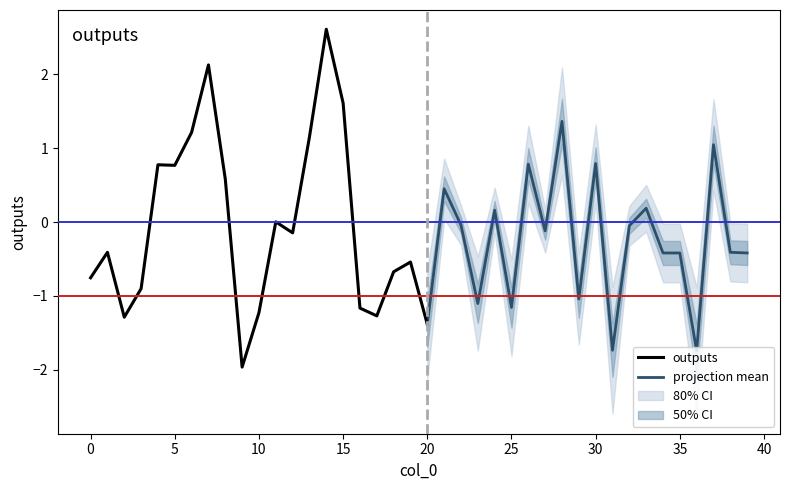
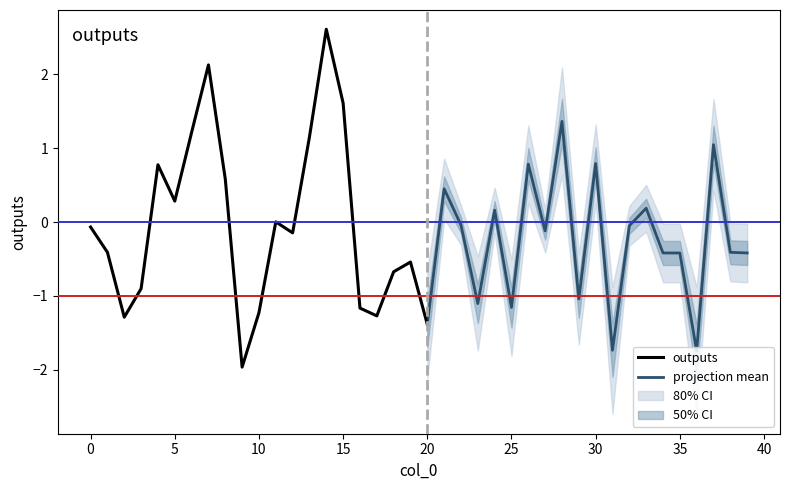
  {
    "outputs": {
-     "0": -0.8,
-     "5": 0.8,
+     "0": -0.1,
+     "5": 0.3,
      "10": -1.2,
      "15": 1.6
    },
    "projection mean": {
      "25": -1.2,
      "30": 0.8,
      "35": -0.4
    }
  }
